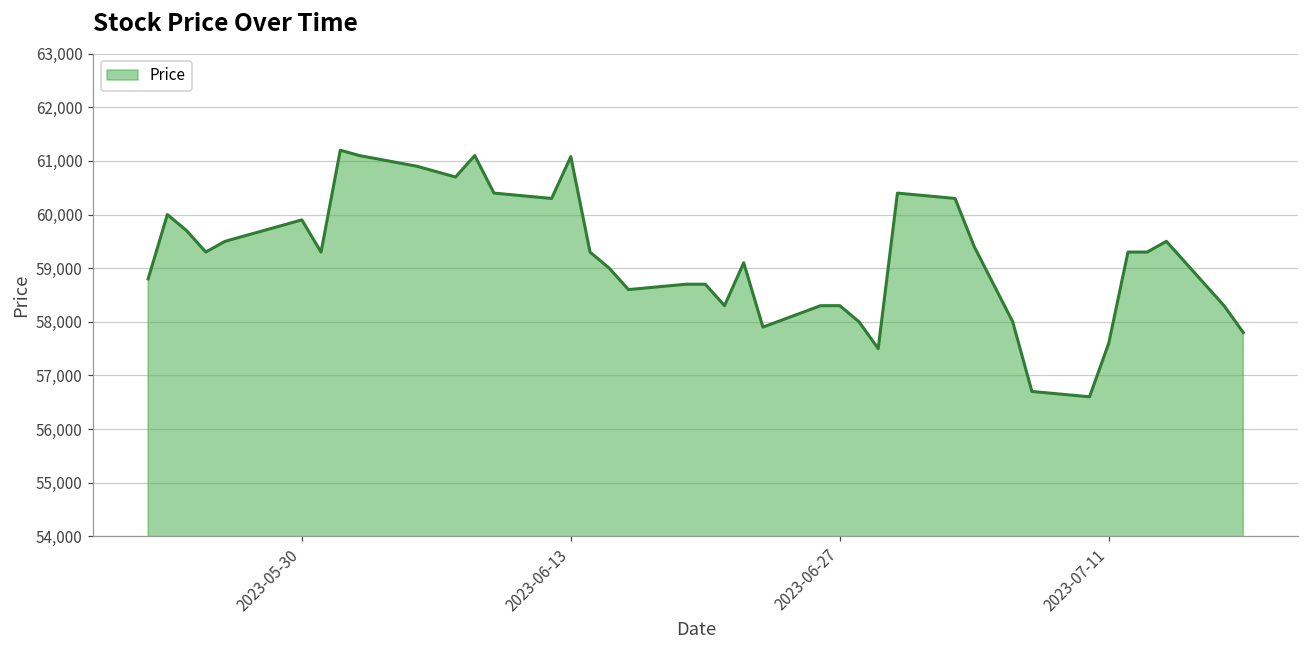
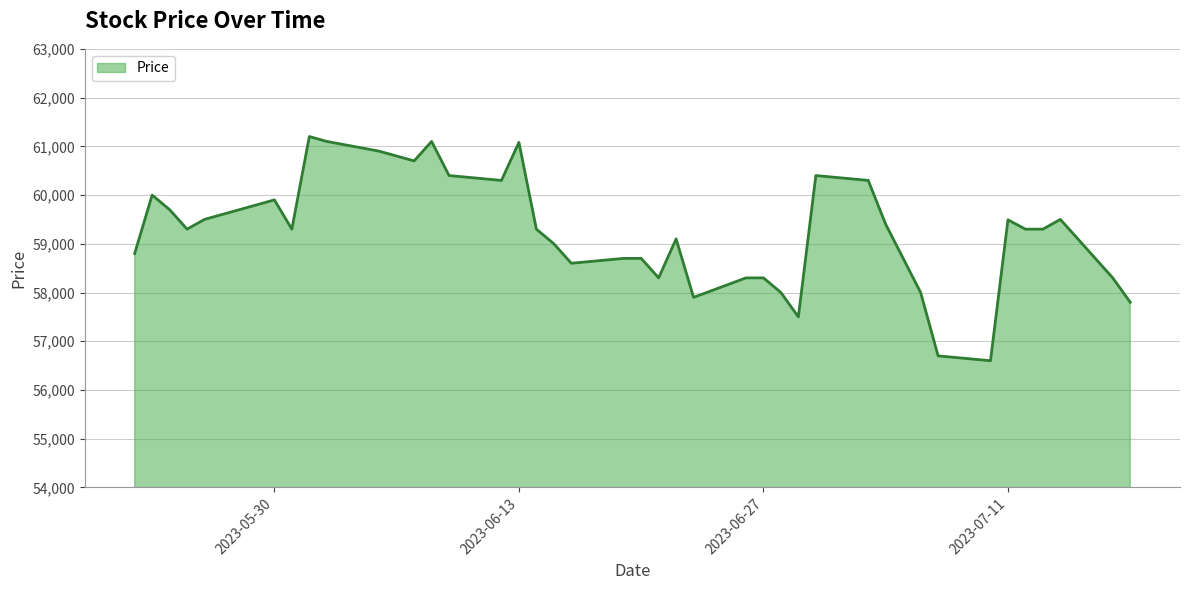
  {
    "2023-05-30": "59,900",
    "2023-06-13": "61,100",
    "2023-06-27": "58,300",
-   "2023-07-11": "57,600"
+   "2023-07-11": "59,500"
  }
